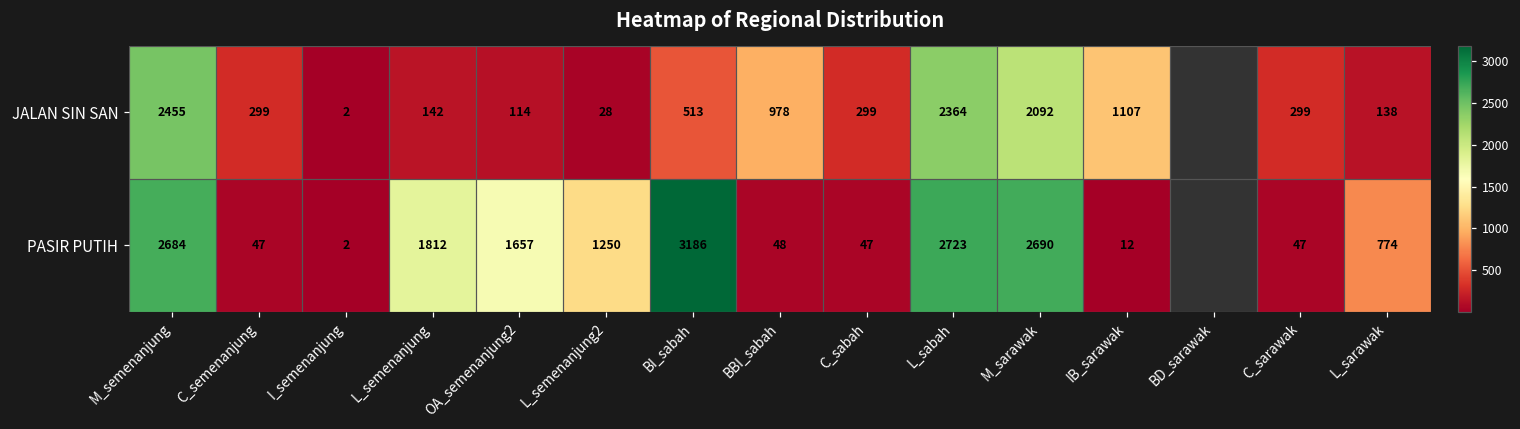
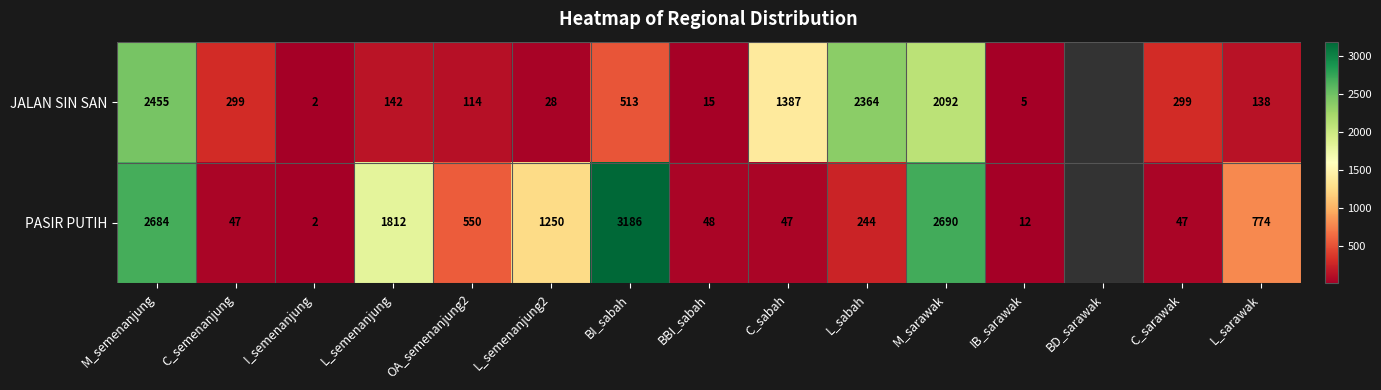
  {
    "JALAN SIN SAN": {
      "M_semenanjung": 2455,
      "C_semenanjung": 299,
      "I_semenanjung": 2,
      "L_semenanjung": 142,
      "OA_semenanjung2": 114,
      "L_semenanjung2": 28,
      "BI_sabah": 513,
-     "BBI_sabah": 978,
-     "C_sabah": 299,
+     "BBI_sabah": 15,
+     "C_sabah": 1387,
      "L_sabah": 2364,
      "M_sarawak": 2092,
-     "IB_sarawak": 1107,
+     "IB_sarawak": 5,
      "C_sarawak": 299,
      "L_sarawak": 138
    },
    "PASIR PUTIH": {
      "M_semenanjung": 2684,
      "C_semenanjung": 47,
      "I_semenanjung": 2,
      "L_semenanjung": 1812,
-     "OA_semenanjung2": 1657,
+     "OA_semenanjung2": 550,
      "L_semenanjung2": 1250,
      "BI_sabah": 3186,
      "BBI_sabah": 48,
      "C_sabah": 47,
-     "L_sabah": 2723,
+     "L_sabah": 244,
      "M_sarawak": 2690,
      "IB_sarawak": 12,
      "C_sarawak": 47,
      "L_sarawak": 774
    }
  }
